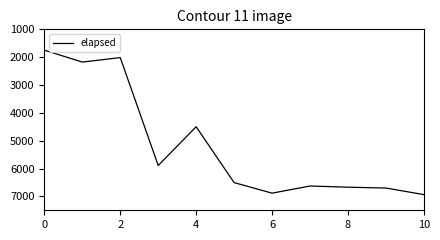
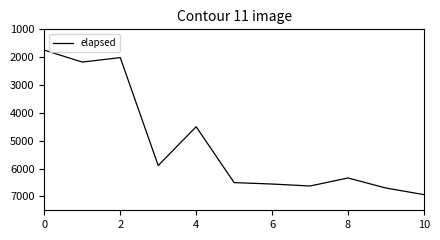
  {
    "0": 1700,
    "2": 2000,
    "4": 4500,
-   "6": 6900,
-   "8": 6700,
+   "6": 6600,
+   "8": 6300,
    "10": 6900
  }
